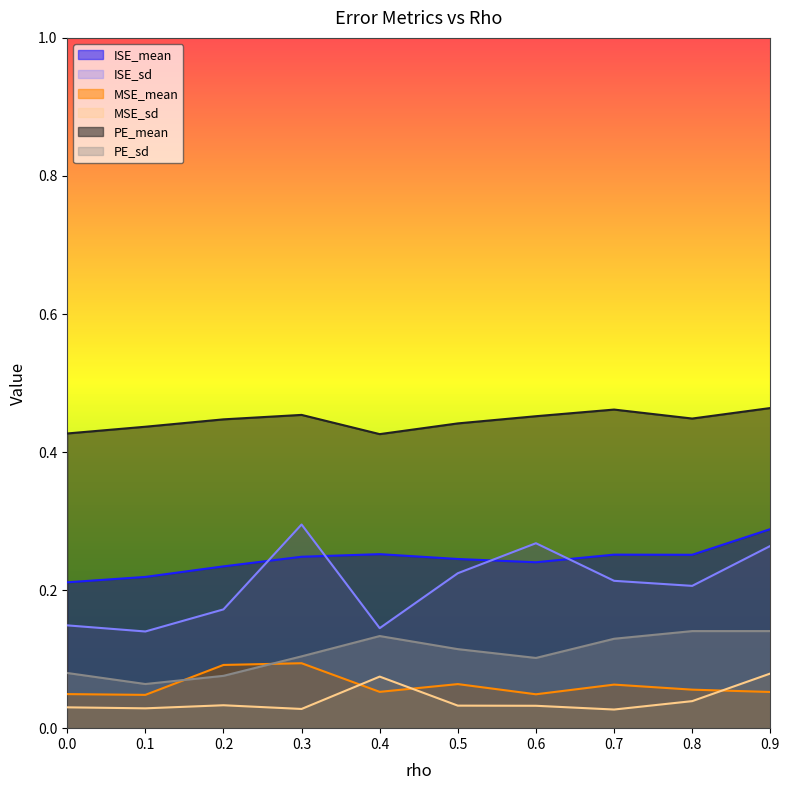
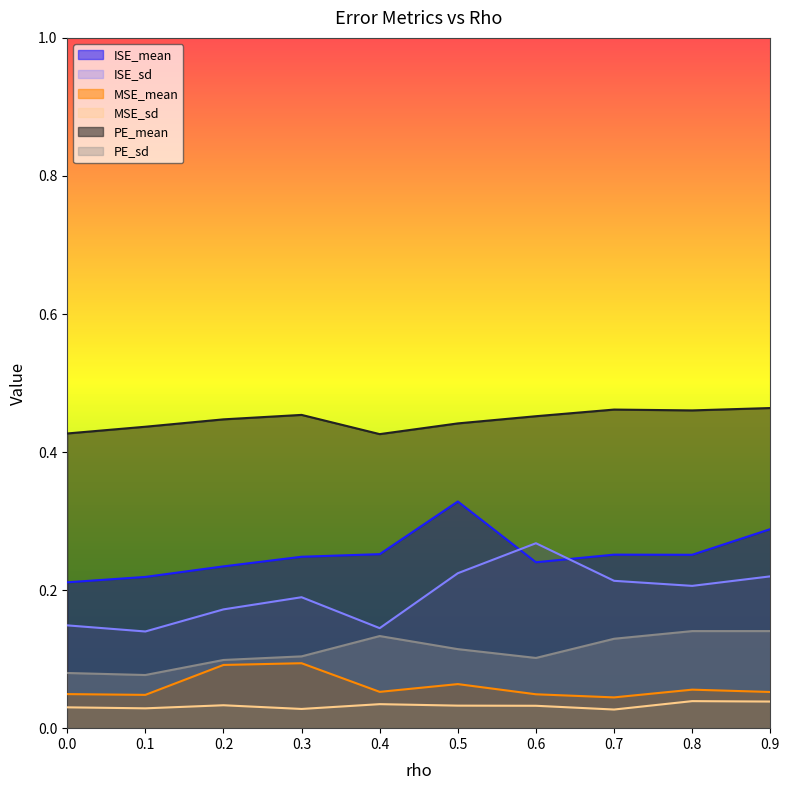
  {
    "ISE_mean": {
      "0.0": 0.21,
      "0.1": 0.22,
      "0.2": 0.23,
      "0.3": 0.25,
      "0.4": 0.25,
-     "0.5": 0.25,
+     "0.5": 0.33,
      "0.6": 0.24,
      "0.7": 0.25,
      "0.8": 0.25,
      "0.9": 0.29
    },
    "ISE_sd": {
      "0.0": 0.15,
      "0.1": 0.14,
      "0.2": 0.17,
-     "0.3": 0.30,
+     "0.3": 0.19,
      "0.4": 0.14,
      "0.5": 0.22,
      "0.6": 0.27,
      "0.7": 0.21,
      "0.8": 0.21,
-     "0.9": 0.26
+     "0.9": 0.22
    },
    "MSE_mean": {
      "0.0": 0.05,
      "0.1": 0.05,
      "0.2": 0.09,
      "0.3": 0.09,
      "0.4": 0.05,
      "0.5": 0.06,
      "0.6": 0.05,
-     "0.7": 0.06,
+     "0.7": 0.04,
      "0.8": 0.06,
      "0.9": 0.05
    },
    "MSE_sd": {
      "0.0": 0.03,
      "0.1": 0.03,
      "0.2": 0.03,
      "0.3": 0.03,
-     "0.4": 0.07,
+     "0.4": 0.03,
      "0.5": 0.03,
      "0.6": 0.03,
      "0.7": 0.03,
      "0.8": 0.04,
-     "0.9": 0.08
+     "0.9": 0.04
    },
    "PE_mean": {
      "0.0": 0.43,
      "0.1": 0.44,
      "0.2": 0.45,
      "0.3": 0.45,
      "0.4": 0.43,
      "0.5": 0.44,
      "0.6": 0.45,
      "0.7": 0.46,
-     "0.8": 0.45,
+     "0.8": 0.46,
      "0.9": 0.46
    },
    "PE_sd": {
      "0.0": 0.08,
-     "0.1": 0.06,
-     "0.2": 0.08,
+     "0.1": 0.08,
+     "0.2": 0.10,
      "0.3": 0.10,
      "0.4": 0.13,
      "0.5": 0.11,
      "0.6": 0.10,
      "0.7": 0.13,
      "0.8": 0.14,
      "0.9": 0.14
    }
  }
